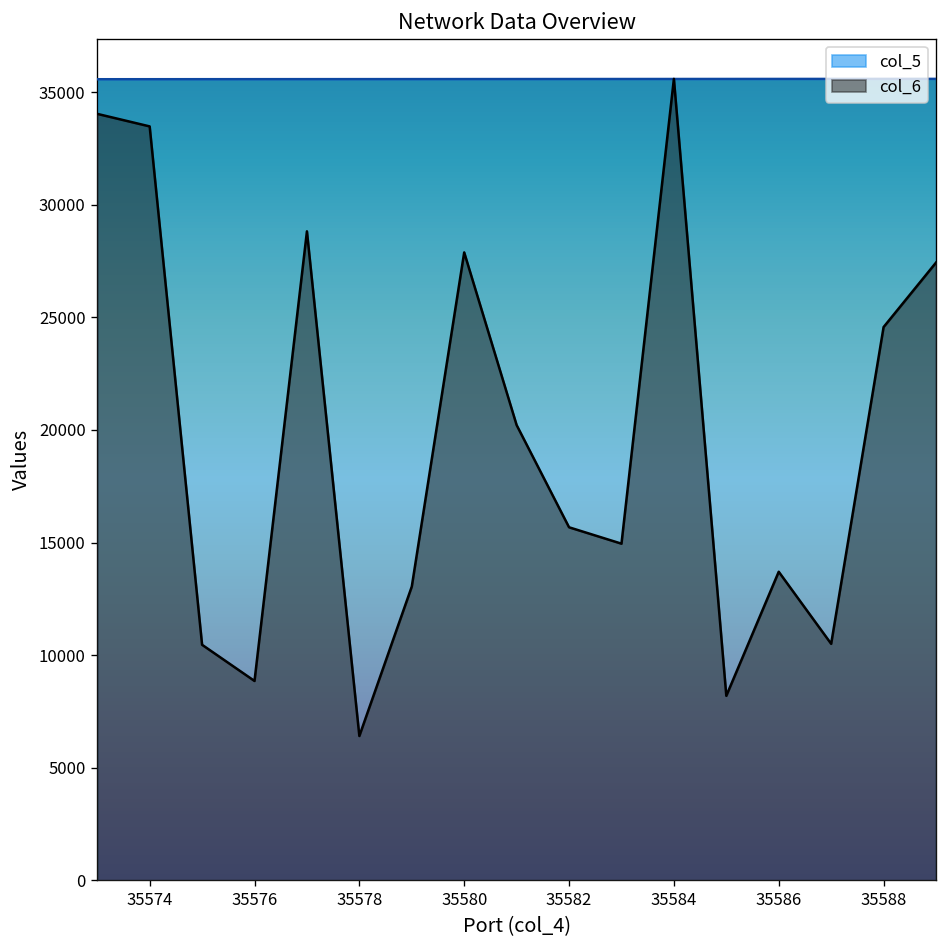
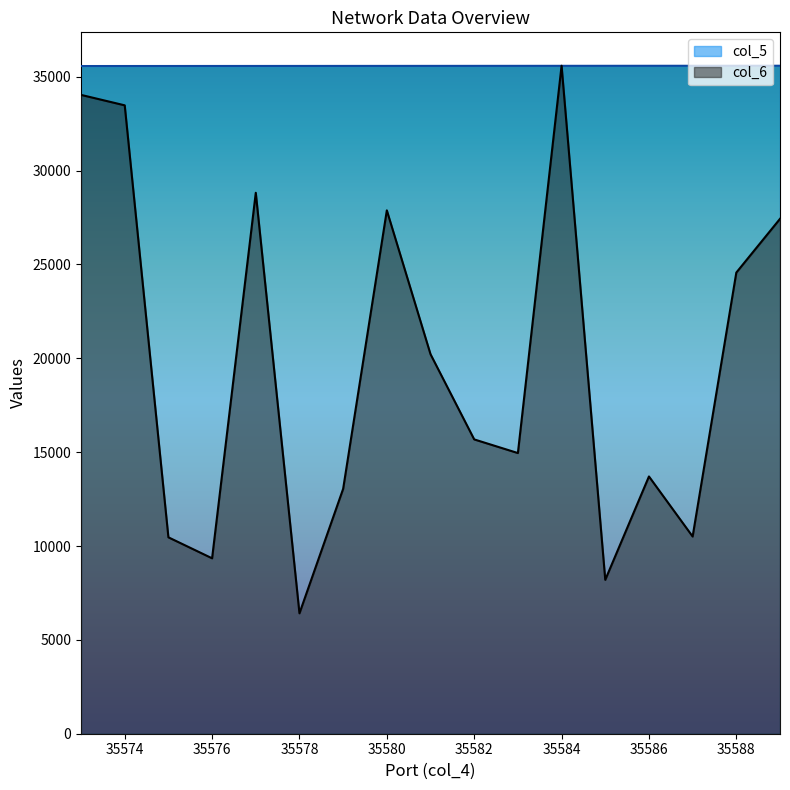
  {
    "col_5": {
      "35574": 35600,
      "35576": 35600,
      "35578": 35600,
      "35580": 35600,
      "35582": 35600,
      "35586": 35600
    },
    "col_6": {
      "35574": 33500,
-     "35576": 8900,
+     "35576": 9300,
      "35578": 6400,
      "35580": 27900,
      "35582": 15700,
      "35586": 13700,
      "35588": 24600
    }
  }
